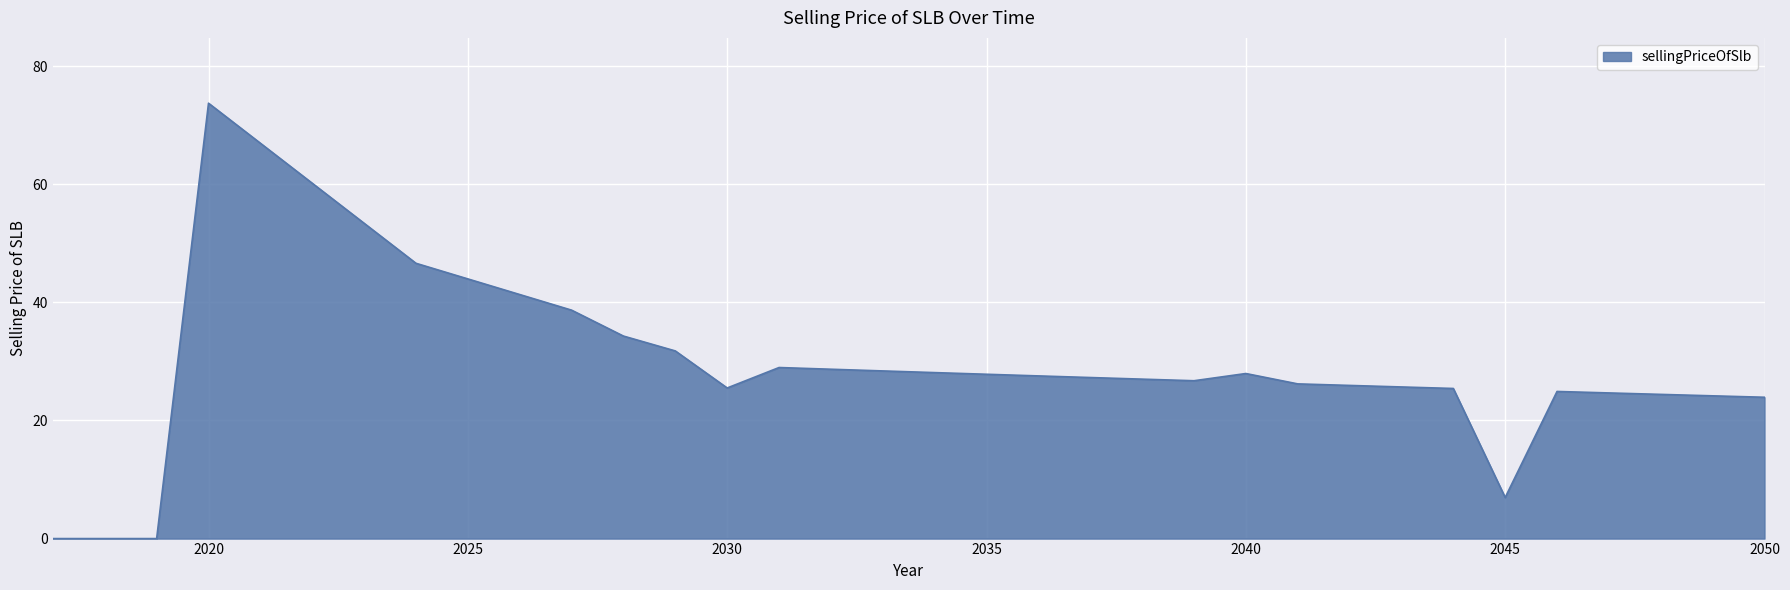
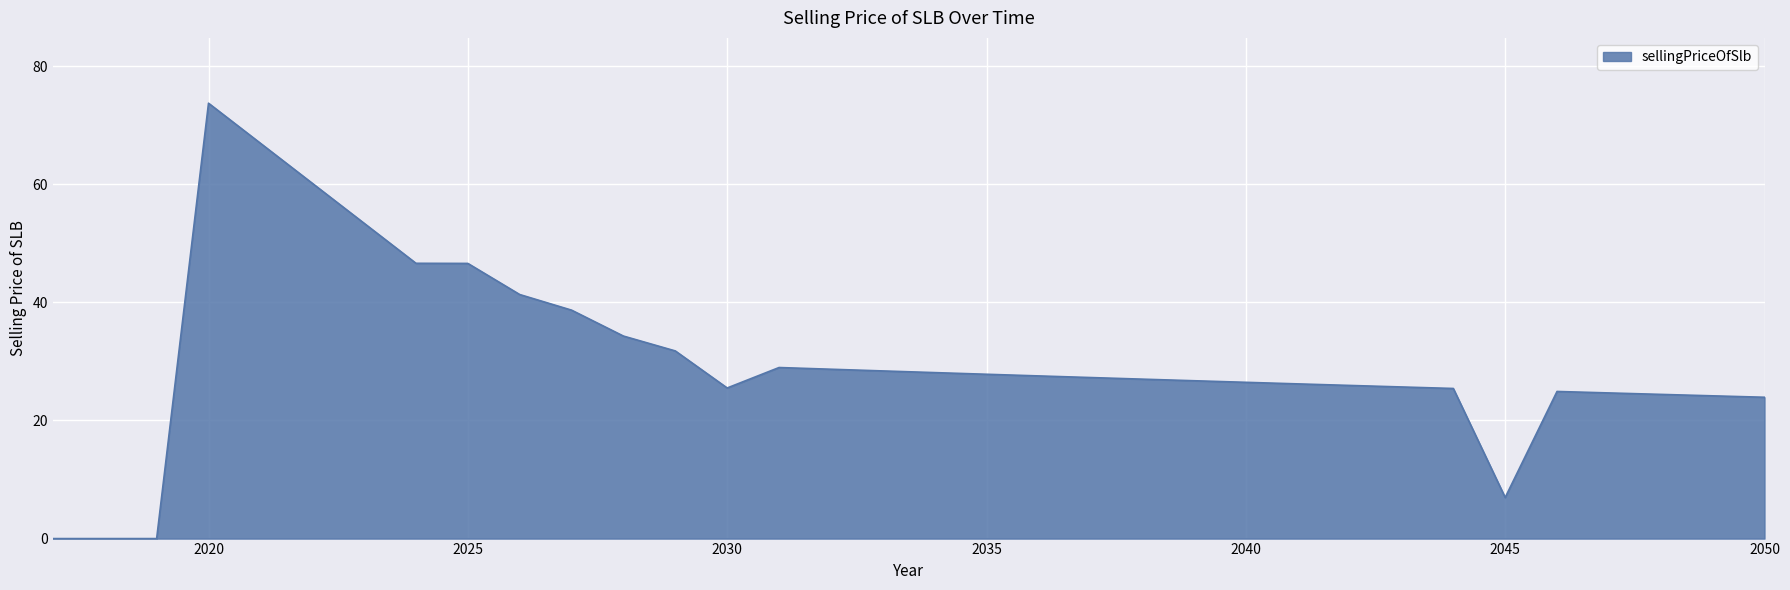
  {
    "2020": 74,
-   "2025": 44,
+   "2025": 47,
    "2030": 26,
    "2035": 28,
-   "2040": 28,
+   "2040": 26,
    "2045": 7,
    "2050": 24
  }
